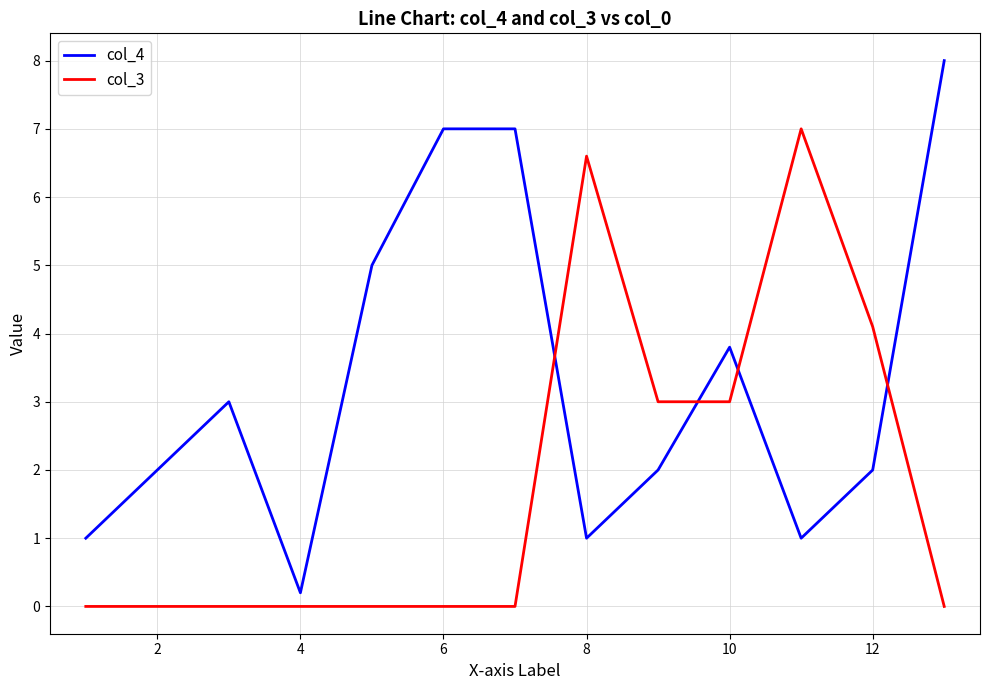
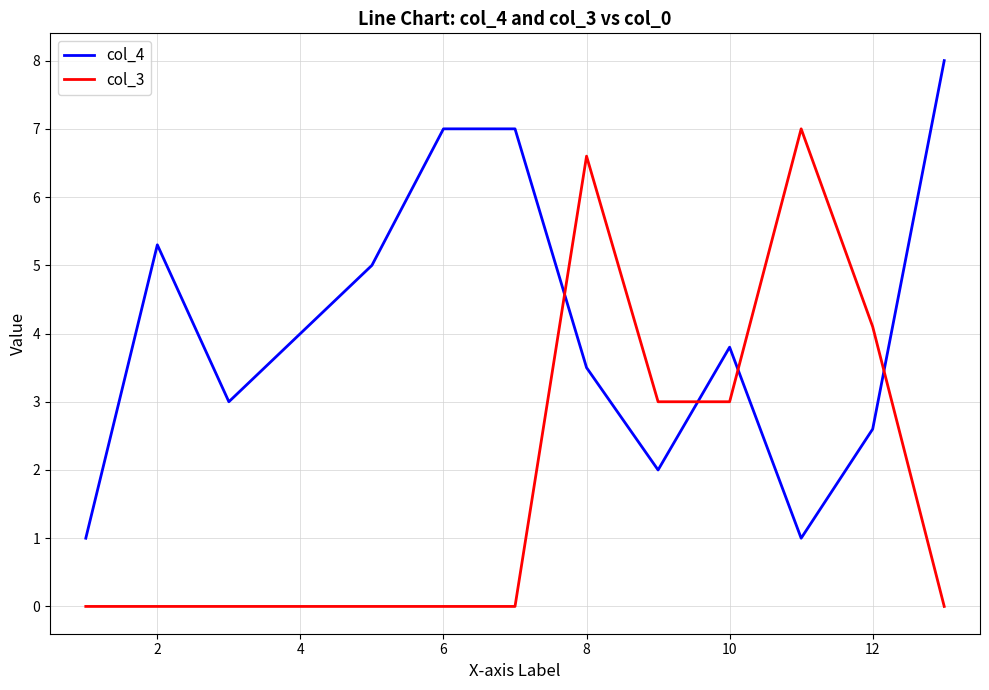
  {
    "col_4": {
-     "2": 2.0,
-     "4": 0.2,
+     "2": 5.3,
+     "4": 4.0,
      "6": 7.0,
-     "8": 1.0,
+     "8": 3.5,
      "10": 3.8,
-     "12": 2.0
+     "12": 2.6
    },
    "col_3": {
      "2": 0.0,
      "4": 0.0,
      "6": 0.0,
      "8": 6.6,
      "10": 3.0,
      "12": 4.1
    }
  }
